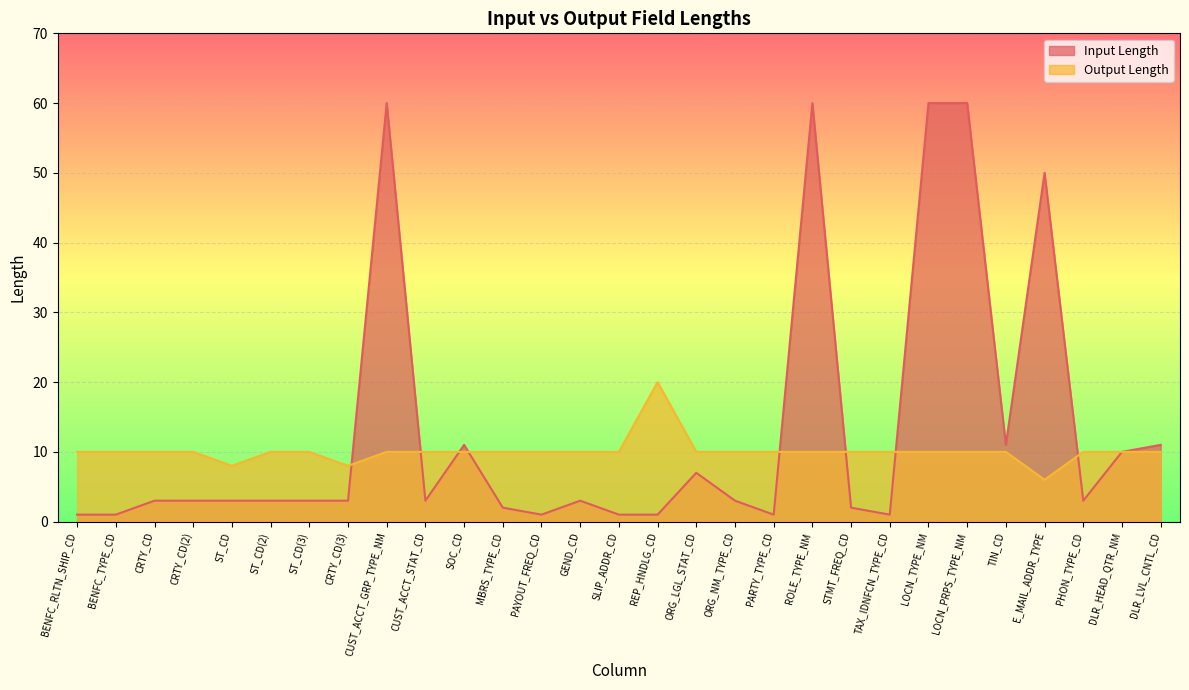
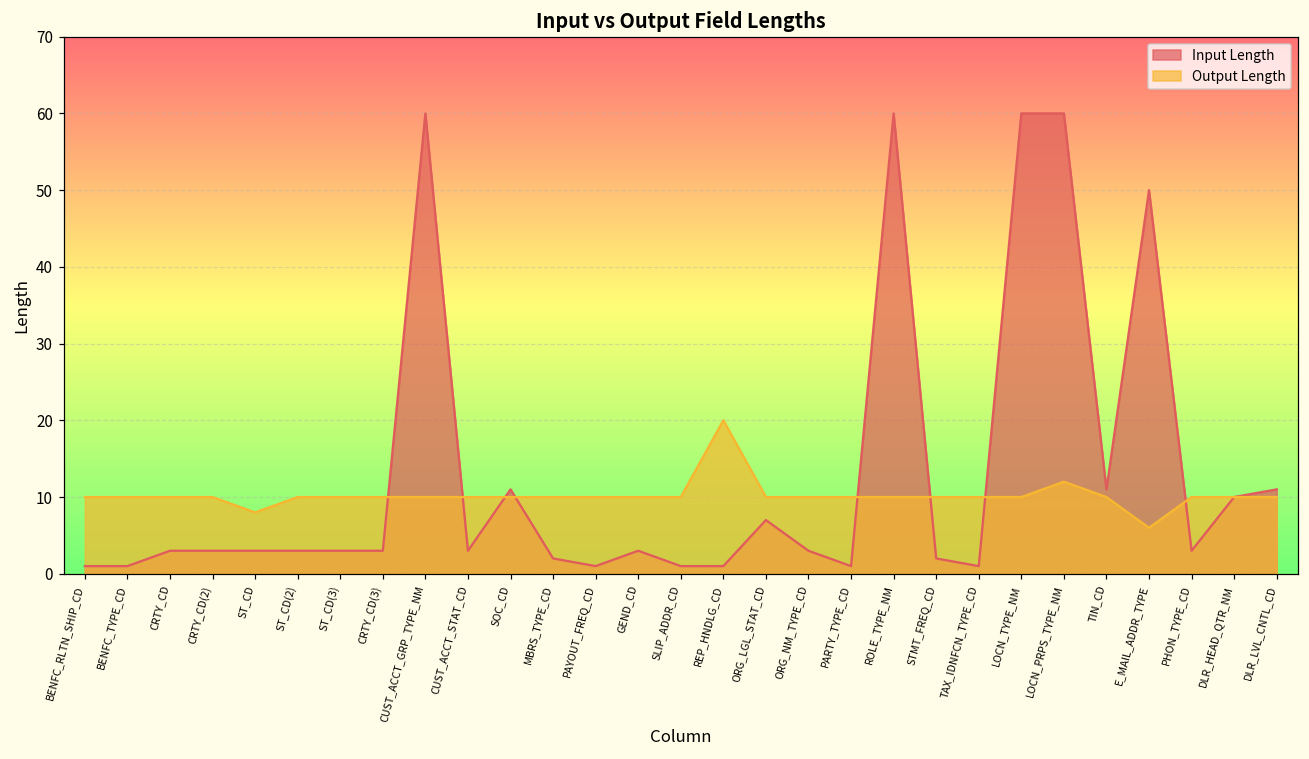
  {
    "Input Length": {
      "BENFC_RLTN_SHIP_CD": 1,
      "BENFC_TYPE_CD": 1,
      "CRTY_CD": 3,
      "CRTY_CD(2)": 3,
      "ST_CD": 3,
      "ST_CD(2)": 3,
      "ST_CD(3)": 3,
      "CRTY_CD(3)": 3,
      "CUST_ACCT_GRP_TYPE_NM": 60,
      "CUST_ACCT_STAT_CD": 3,
      "SOC_CD": 11,
      "MBRS_TYPE_CD": 2,
      "PAYOUT_FREQ_CD": 1,
      "GEND_CD": 3,
      "SLIP_ADDR_CD": 1,
      "REP_HNDLG_CD": 1,
      "ORG_LGL_STAT_CD": 7,
      "ORG_NM_TYPE_CD": 3,
      "PARTY_TYPE_CD": 1,
      "ROLE_TYPE_NM": 60,
      "STMT_FREQ_CD": 2,
      "TAX_IDNFCN_TYPE_CD": 1,
      "LOCN_TYPE_NM": 60,
      "LOCN_PRPS_TYPE_NM": 60,
      "TIN_CD": 11,
      "E_MAIL_ADDR_TYPE": 50,
      "PHON_TYPE_CD": 3,
      "DLR_LVL_CNTL_CD": 11
    },
    "Output Length": {
      "BENFC_RLTN_SHIP_CD": 10,
      "BENFC_TYPE_CD": 10,
      "CRTY_CD": 10,
      "CRTY_CD(2)": 10,
      "ST_CD": 8,
      "ST_CD(2)": 10,
      "ST_CD(3)": 10,
-     "CRTY_CD(3)": 8,
+     "CRTY_CD(3)": 10,
      "CUST_ACCT_GRP_TYPE_NM": 10,
      "CUST_ACCT_STAT_CD": 10,
      "SOC_CD": 10,
      "MBRS_TYPE_CD": 10,
      "PAYOUT_FREQ_CD": 10,
      "GEND_CD": 10,
      "SLIP_ADDR_CD": 10,
      "REP_HNDLG_CD": 20,
      "ORG_LGL_STAT_CD": 10,
      "ORG_NM_TYPE_CD": 10,
      "PARTY_TYPE_CD": 10,
      "ROLE_TYPE_NM": 10,
      "STMT_FREQ_CD": 10,
      "TAX_IDNFCN_TYPE_CD": 10,
      "LOCN_TYPE_NM": 10,
-     "LOCN_PRPS_TYPE_NM": 10,
+     "LOCN_PRPS_TYPE_NM": 12,
      "TIN_CD": 10,
      "E_MAIL_ADDR_TYPE": 6,
      "PHON_TYPE_CD": 10,
      "DLR_LVL_CNTL_CD": 10
    }
  }
